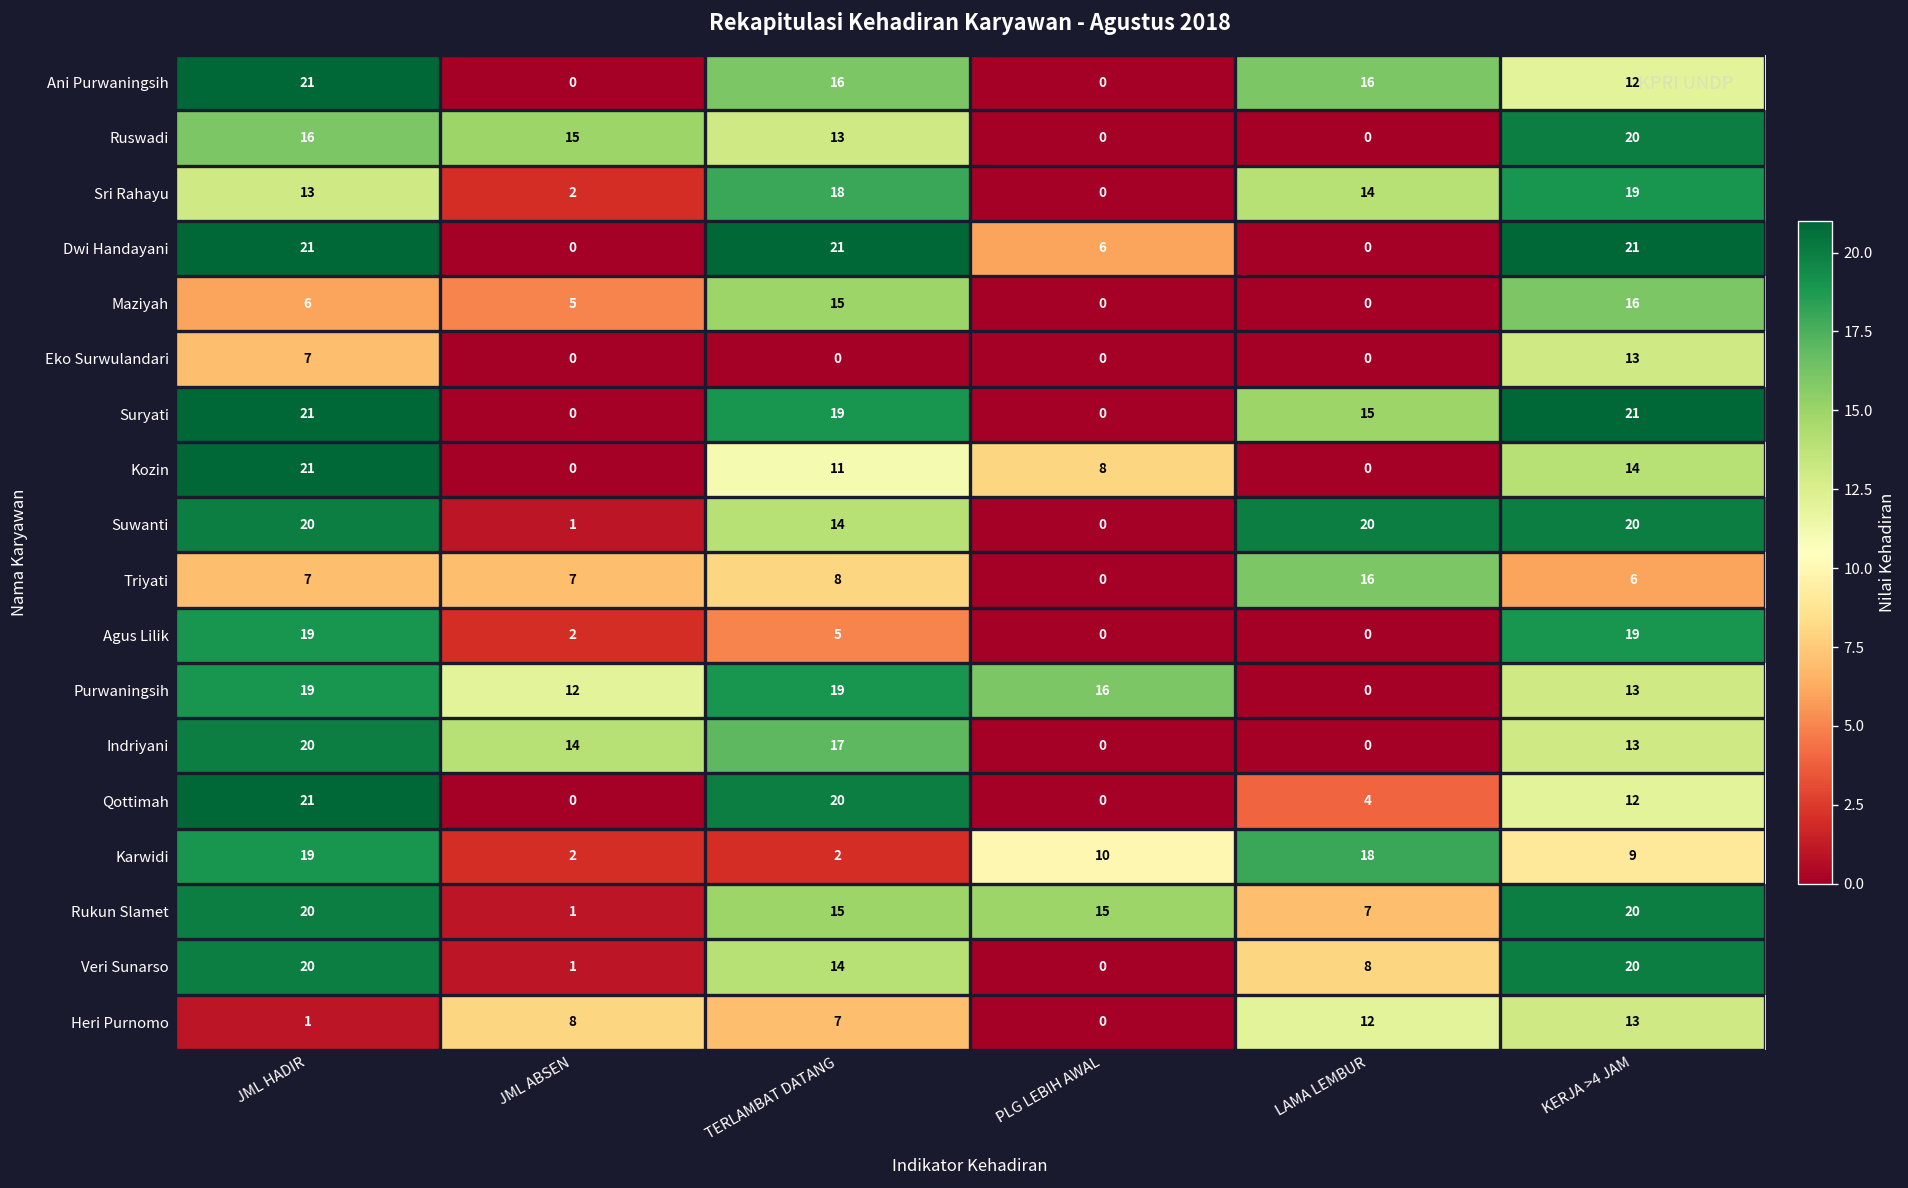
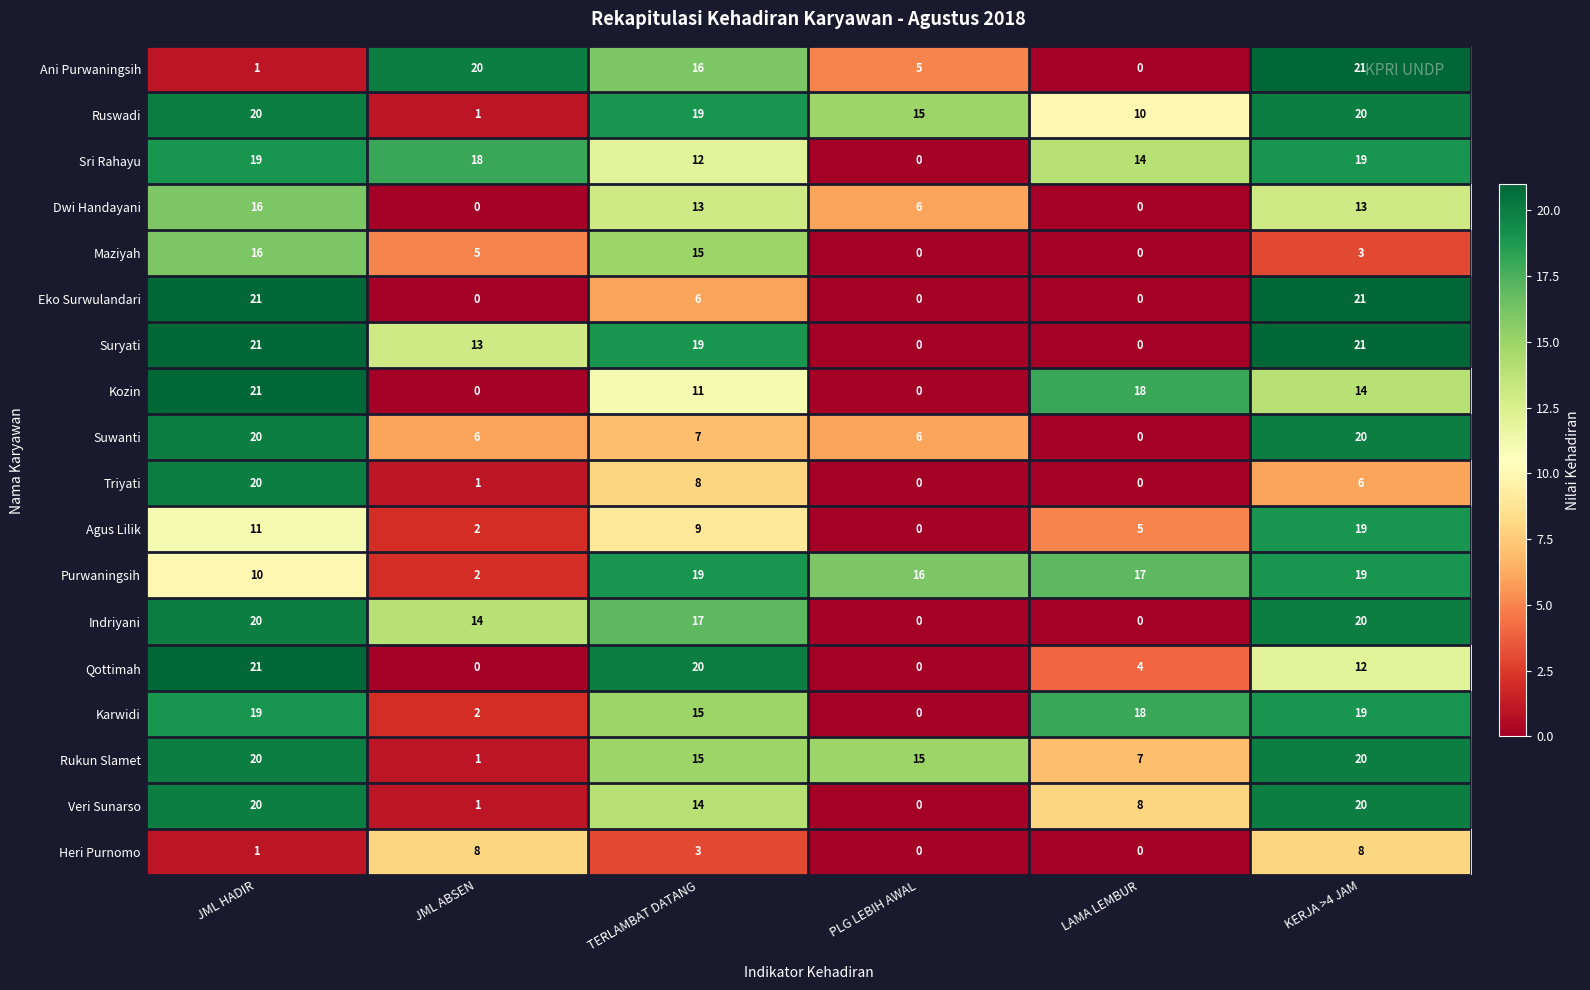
  {
    "Ani Purwaningsih": {
-     "JML HADIR": 21,
-     "JML ABSEN": 0,
+     "JML HADIR": 1,
+     "JML ABSEN": 20,
      "TERLAMBAT DATANG": 16,
-     "PLG LEBIH AWAL": 0,
-     "LAMA LEMBUR": 16,
-     "KERJA >4 JAM": 12
+     "PLG LEBIH AWAL": 5,
+     "LAMA LEMBUR": 0,
+     "KERJA >4 JAM": 21
    },
    "Ruswadi": {
-     "JML HADIR": 16,
-     "JML ABSEN": 15,
-     "TERLAMBAT DATANG": 13,
-     "PLG LEBIH AWAL": 0,
-     "LAMA LEMBUR": 0,
+     "JML HADIR": 20,
+     "JML ABSEN": 1,
+     "TERLAMBAT DATANG": 19,
+     "PLG LEBIH AWAL": 15,
+     "LAMA LEMBUR": 10,
      "KERJA >4 JAM": 20
    },
    "Sri Rahayu": {
-     "JML HADIR": 13,
-     "JML ABSEN": 2,
-     "TERLAMBAT DATANG": 18,
+     "JML HADIR": 19,
+     "JML ABSEN": 18,
+     "TERLAMBAT DATANG": 12,
      "PLG LEBIH AWAL": 0,
      "LAMA LEMBUR": 14,
      "KERJA >4 JAM": 19
    },
    "Dwi Handayani": {
-     "JML HADIR": 21,
+     "JML HADIR": 16,
      "JML ABSEN": 0,
-     "TERLAMBAT DATANG": 21,
+     "TERLAMBAT DATANG": 13,
      "PLG LEBIH AWAL": 6,
      "LAMA LEMBUR": 0,
-     "KERJA >4 JAM": 21
+     "KERJA >4 JAM": 13
    },
    "Maziyah": {
-     "JML HADIR": 6,
+     "JML HADIR": 16,
      "JML ABSEN": 5,
      "TERLAMBAT DATANG": 15,
      "PLG LEBIH AWAL": 0,
      "LAMA LEMBUR": 0,
-     "KERJA >4 JAM": 16
+     "KERJA >4 JAM": 3
    },
    "Eko Surwulandari": {
-     "JML HADIR": 7,
+     "JML HADIR": 21,
      "JML ABSEN": 0,
-     "TERLAMBAT DATANG": 0,
+     "TERLAMBAT DATANG": 6,
      "PLG LEBIH AWAL": 0,
      "LAMA LEMBUR": 0,
-     "KERJA >4 JAM": 13
+     "KERJA >4 JAM": 21
    },
    "Suryati": {
      "JML HADIR": 21,
-     "JML ABSEN": 0,
+     "JML ABSEN": 13,
      "TERLAMBAT DATANG": 19,
      "PLG LEBIH AWAL": 0,
-     "LAMA LEMBUR": 15,
+     "LAMA LEMBUR": 0,
      "KERJA >4 JAM": 21
    },
    "Kozin": {
      "JML HADIR": 21,
      "JML ABSEN": 0,
      "TERLAMBAT DATANG": 11,
-     "PLG LEBIH AWAL": 8,
-     "LAMA LEMBUR": 0,
+     "PLG LEBIH AWAL": 0,
+     "LAMA LEMBUR": 18,
      "KERJA >4 JAM": 14
    },
    "Suwanti": {
      "JML HADIR": 20,
-     "JML ABSEN": 1,
-     "TERLAMBAT DATANG": 14,
-     "PLG LEBIH AWAL": 0,
-     "LAMA LEMBUR": 20,
+     "JML ABSEN": 6,
+     "TERLAMBAT DATANG": 7,
+     "PLG LEBIH AWAL": 6,
+     "LAMA LEMBUR": 0,
      "KERJA >4 JAM": 20
    },
    "Triyati": {
-     "JML HADIR": 7,
-     "JML ABSEN": 7,
+     "JML HADIR": 20,
+     "JML ABSEN": 1,
      "TERLAMBAT DATANG": 8,
      "PLG LEBIH AWAL": 0,
-     "LAMA LEMBUR": 16,
+     "LAMA LEMBUR": 0,
      "KERJA >4 JAM": 6
    },
    "Agus Lilik": {
-     "JML HADIR": 19,
+     "JML HADIR": 11,
      "JML ABSEN": 2,
-     "TERLAMBAT DATANG": 5,
+     "TERLAMBAT DATANG": 9,
      "PLG LEBIH AWAL": 0,
-     "LAMA LEMBUR": 0,
+     "LAMA LEMBUR": 5,
      "KERJA >4 JAM": 19
    },
    "Purwaningsih": {
-     "JML HADIR": 19,
-     "JML ABSEN": 12,
+     "JML HADIR": 10,
+     "JML ABSEN": 2,
      "TERLAMBAT DATANG": 19,
      "PLG LEBIH AWAL": 16,
-     "LAMA LEMBUR": 0,
-     "KERJA >4 JAM": 13
+     "LAMA LEMBUR": 17,
+     "KERJA >4 JAM": 19
    },
    "Indriyani": {
      "JML HADIR": 20,
      "JML ABSEN": 14,
      "TERLAMBAT DATANG": 17,
      "PLG LEBIH AWAL": 0,
      "LAMA LEMBUR": 0,
-     "KERJA >4 JAM": 13
+     "KERJA >4 JAM": 20
    },
    "Qottimah": {
      "JML HADIR": 21,
      "JML ABSEN": 0,
      "TERLAMBAT DATANG": 20,
      "PLG LEBIH AWAL": 0,
      "LAMA LEMBUR": 4,
      "KERJA >4 JAM": 12
    },
    "Karwidi": {
      "JML HADIR": 19,
      "JML ABSEN": 2,
-     "TERLAMBAT DATANG": 2,
-     "PLG LEBIH AWAL": 10,
+     "TERLAMBAT DATANG": 15,
+     "PLG LEBIH AWAL": 0,
      "LAMA LEMBUR": 18,
-     "KERJA >4 JAM": 9
+     "KERJA >4 JAM": 19
    },
    "Rukun Slamet": {
      "JML HADIR": 20,
      "JML ABSEN": 1,
      "TERLAMBAT DATANG": 15,
      "PLG LEBIH AWAL": 15,
      "LAMA LEMBUR": 7,
      "KERJA >4 JAM": 20
    },
    "Veri Sunarso": {
      "JML HADIR": 20,
      "JML ABSEN": 1,
      "TERLAMBAT DATANG": 14,
      "PLG LEBIH AWAL": 0,
      "LAMA LEMBUR": 8,
      "KERJA >4 JAM": 20
    },
    "Heri Purnomo": {
      "JML HADIR": 1,
      "JML ABSEN": 8,
-     "TERLAMBAT DATANG": 7,
+     "TERLAMBAT DATANG": 3,
      "PLG LEBIH AWAL": 0,
-     "LAMA LEMBUR": 12,
-     "KERJA >4 JAM": 13
+     "LAMA LEMBUR": 0,
+     "KERJA >4 JAM": 8
    }
  }
